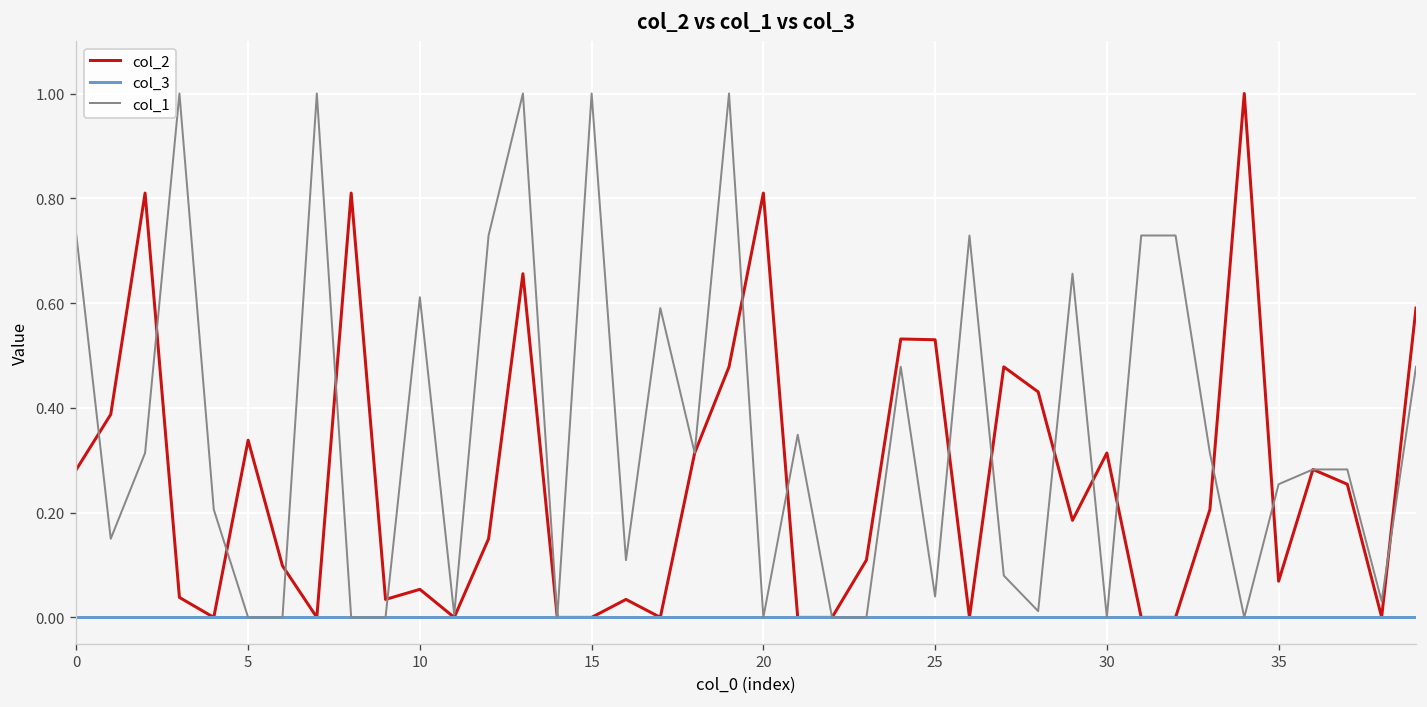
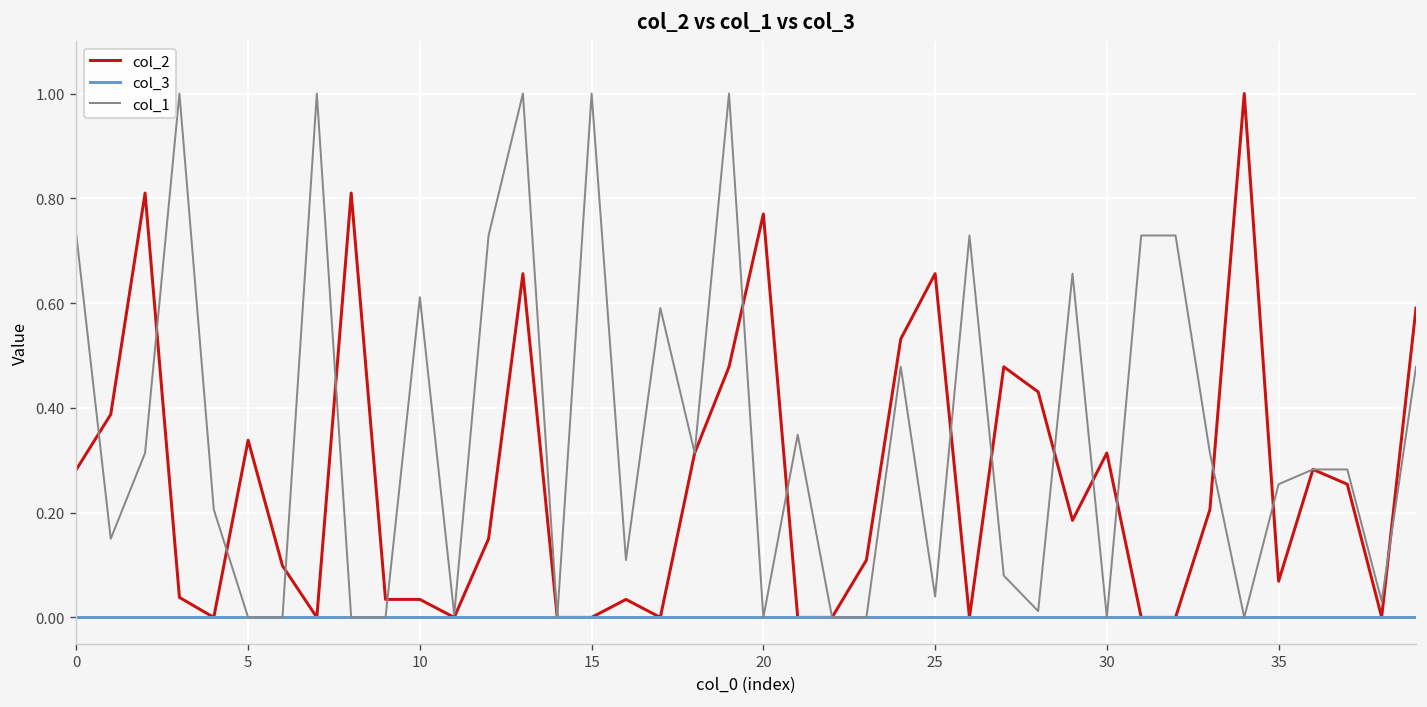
  {
    "col_2": {
      "0": 0.28,
      "5": 0.34,
-     "10": 0.05,
-     "20": 0.81,
-     "25": 0.53,
+     "10": 0.03,
+     "20": 0.77,
+     "25": 0.66,
      "30": 0.31,
      "35": 0.07
    },
    "col_3": {
      "0": 0.00,
      "10": 0.00,
      "25": 0.00,
      "35": 0.00
    },
    "col_1": {
      "0": 0.73,
      "10": 0.61,
      "15": 1.00,
      "25": 0.04,
      "35": 0.25
    }
  }
